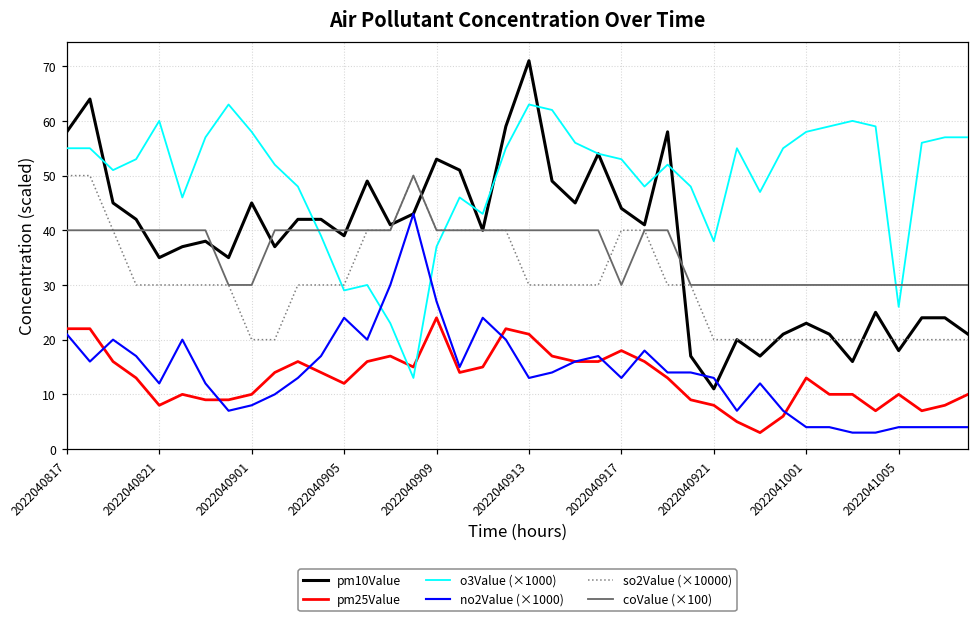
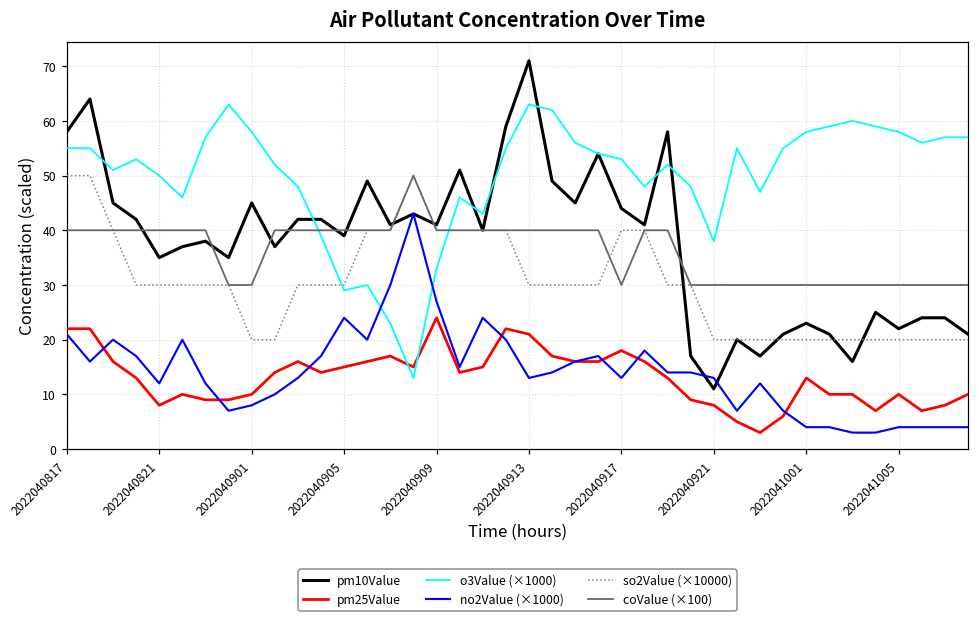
  {
    "pm10Value": {
      "2022040817": 58,
      "2022040821": 35,
      "2022040901": 45,
      "2022040905": 39,
-     "2022040909": 53,
+     "2022040909": 41,
      "2022040913": 71,
      "2022040917": 44,
      "2022040921": 11,
      "2022041001": 23,
-     "2022041005": 18
+     "2022041005": 22
    },
    "pm25Value": {
      "2022040817": 22,
      "2022040821": 8,
      "2022040901": 10,
-     "2022040905": 12,
+     "2022040905": 15,
      "2022040909": 24,
      "2022040913": 21,
      "2022040917": 18,
      "2022040921": 8,
      "2022041001": 13,
      "2022041005": 10
    },
    "o3Value (×1000)": {
      "2022040817": 55,
-     "2022040821": 60,
+     "2022040821": 50,
      "2022040901": 58,
      "2022040905": 29,
-     "2022040909": 37,
+     "2022040909": 33,
      "2022040913": 63,
      "2022040917": 53,
      "2022040921": 38,
      "2022041001": 58,
-     "2022041005": 26
+     "2022041005": 58
    },
    "no2Value (×1000)": {
      "2022040817": 21,
      "2022040821": 12,
      "2022040901": 8,
      "2022040905": 24,
      "2022040909": 27,
      "2022040913": 13,
      "2022040917": 13,
      "2022040921": 13,
      "2022041001": 4,
      "2022041005": 4
    }
  }
